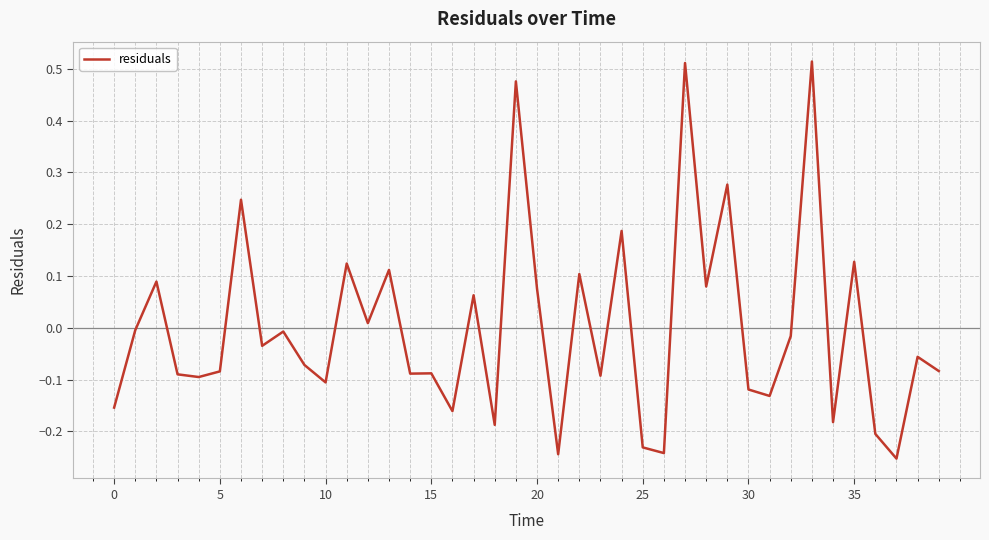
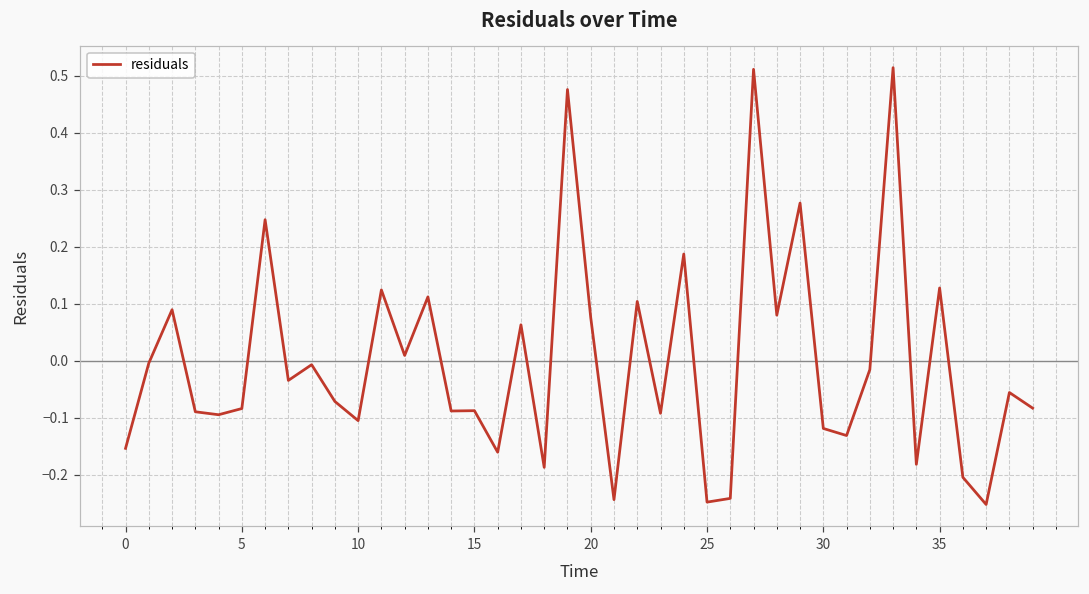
  {
    "0": -0.15,
    "5": -0.08,
    "10": -0.11,
    "15": -0.09,
    "20": 0.08,
-   "25": -0.23,
+   "25": -0.25,
    "30": -0.12,
    "35": 0.13
  }
